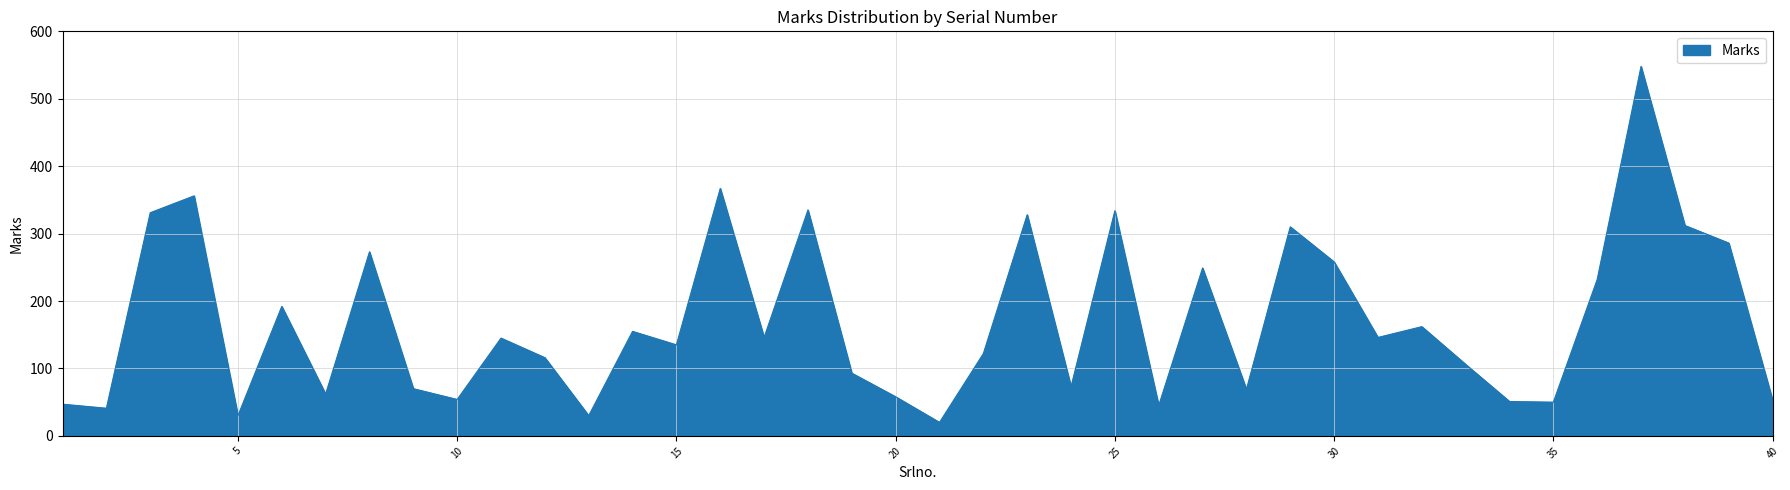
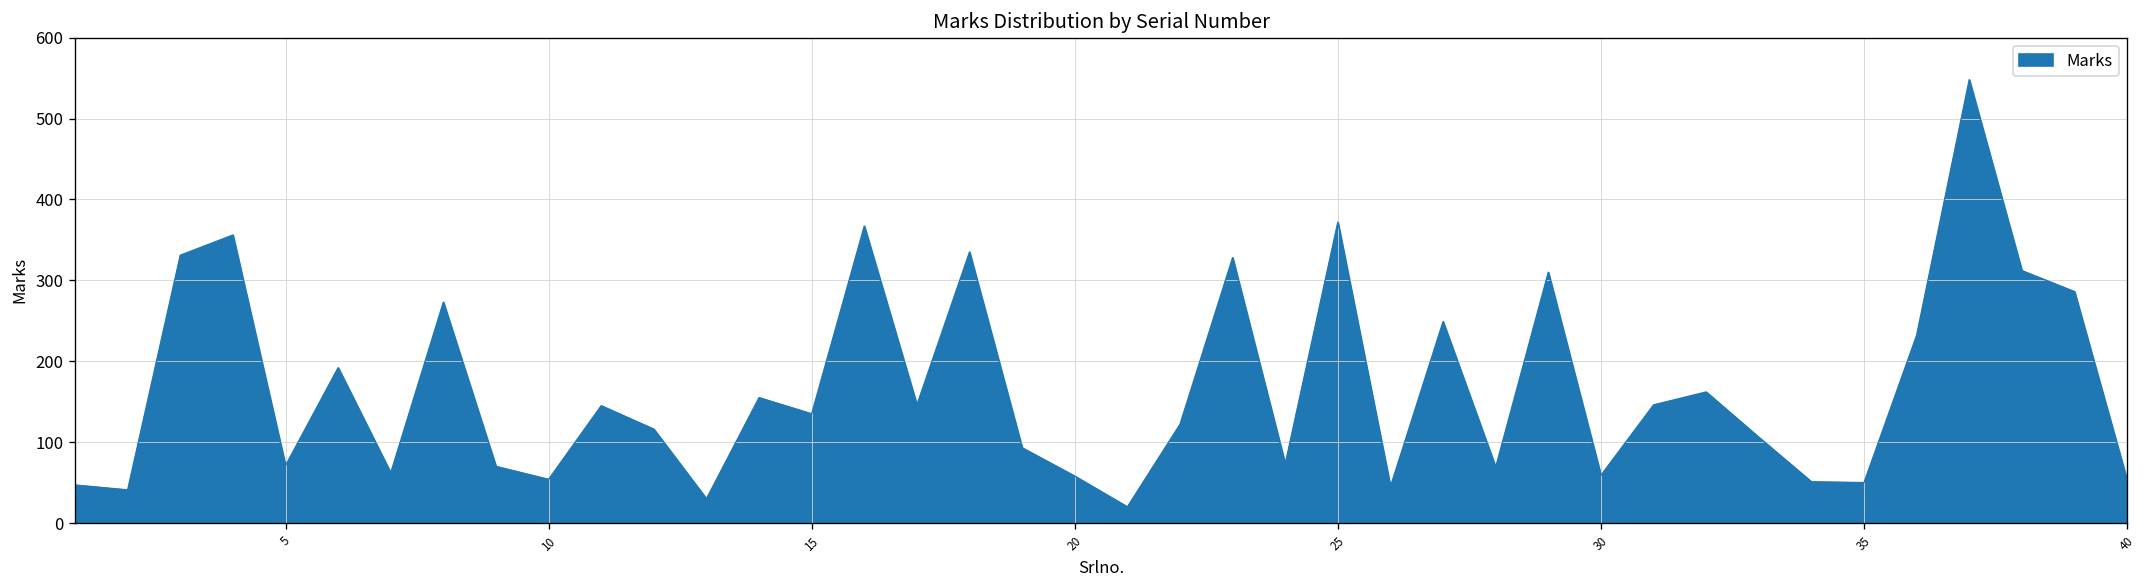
  {
-   "5": 30,
+   "5": 70,
    "10": 50,
    "15": 140,
    "20": 60,
-   "25": 330,
-   "30": 260,
+   "25": 370,
+   "30": 60,
    "35": 50,
    "40": 50
  }
